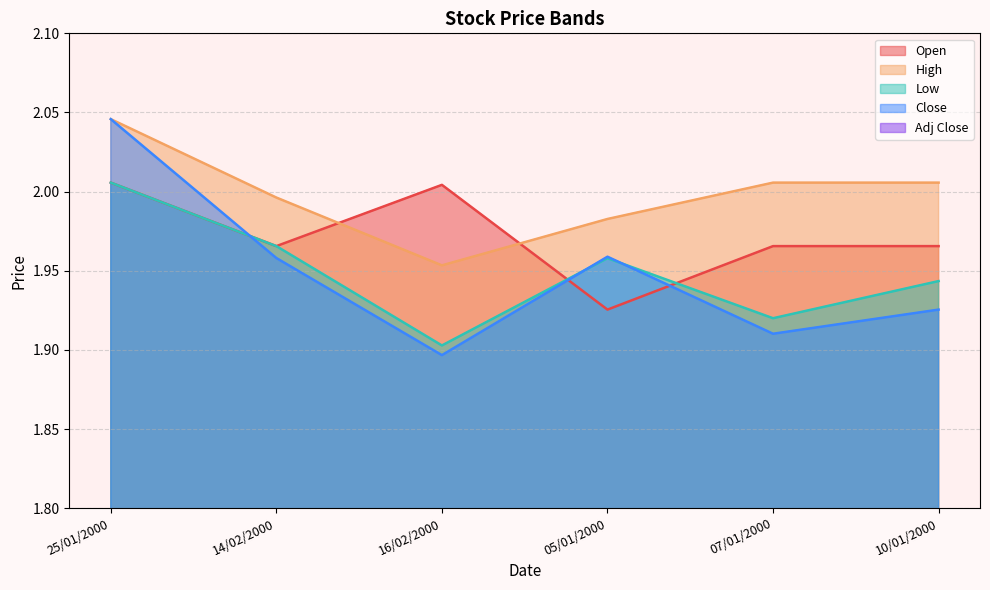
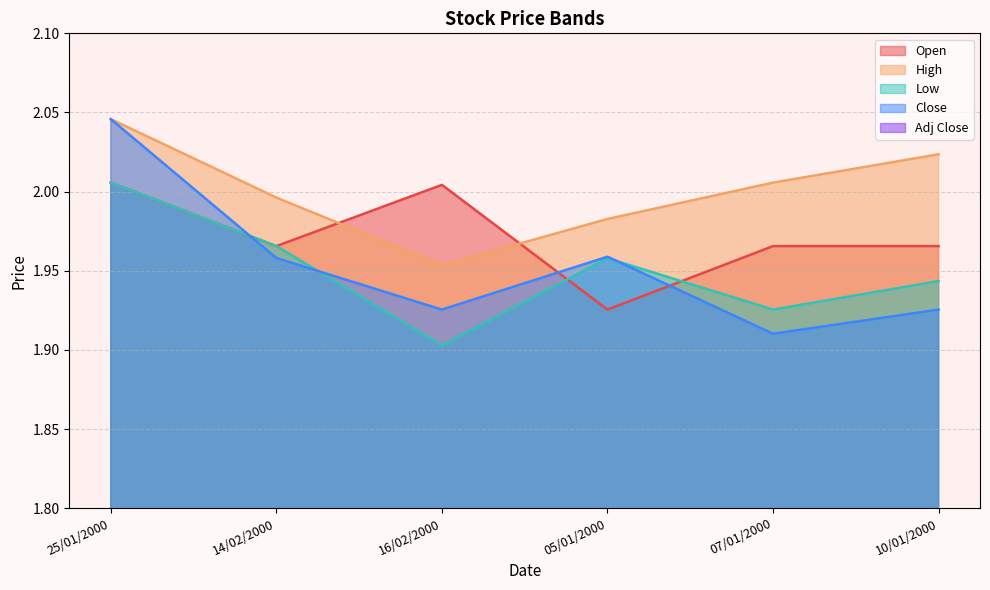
  {
    "Open": {
      "16/02/2000": 2.004,
      "05/01/2000": 1.925,
      "07/01/2000": 1.966,
      "10/01/2000": 1.966
    },
    "High": {
      "14/02/2000": 1.996,
      "16/02/2000": 1.953,
      "05/01/2000": 1.983,
      "07/01/2000": 2.006,
-     "10/01/2000": 2.006
+     "10/01/2000": 2.024
    },
    "Low": {
      "16/02/2000": 1.903,
-     "07/01/2000": 1.920,
+     "07/01/2000": 1.925,
      "10/01/2000": 1.943
    },
    "Close": {
      "14/02/2000": 1.958,
-     "16/02/2000": 1.897,
+     "16/02/2000": 1.925,
      "07/01/2000": 1.910,
      "10/01/2000": 1.925
    }
  }
